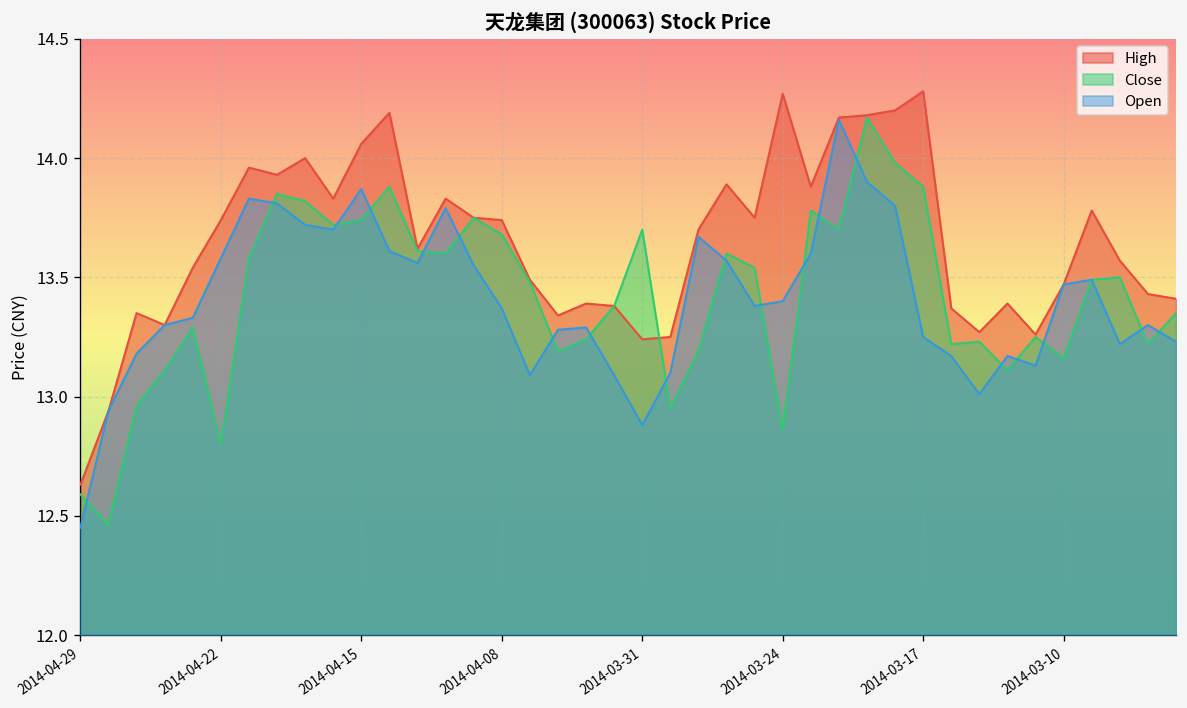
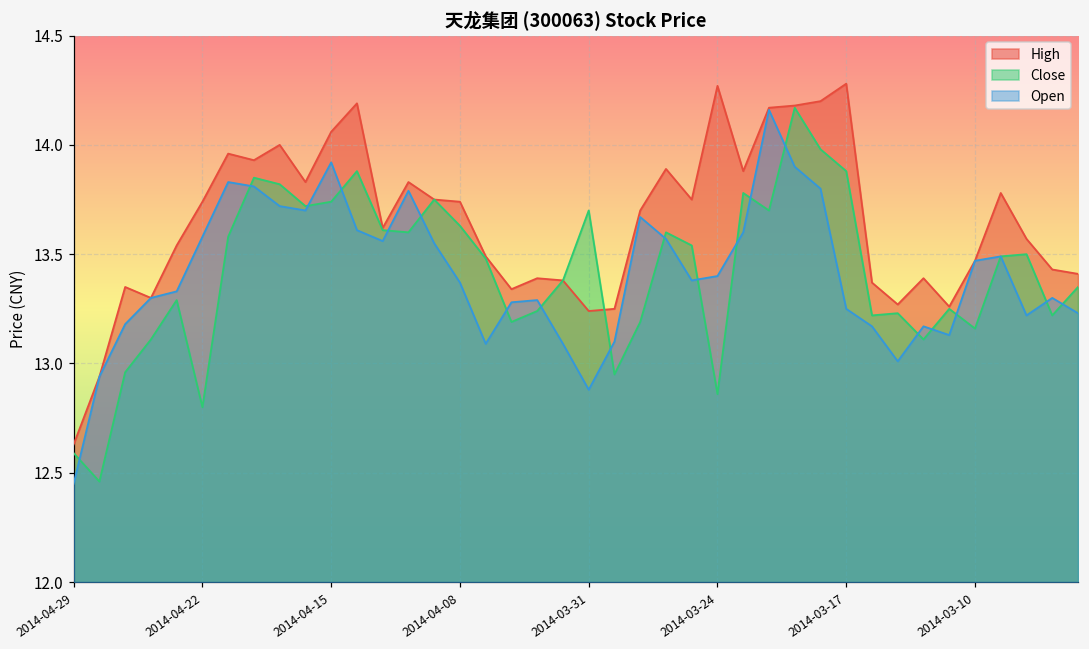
  {
    "High": {
      "2014-04-29": 12.63,
      "2014-04-22": 13.74,
      "2014-04-15": 14.06,
      "2014-04-08": 13.74,
      "2014-03-31": 13.24,
      "2014-03-24": 14.27,
      "2014-03-17": 14.28
    },
    "Close": {
      "2014-04-29": 12.59,
      "2014-04-22": 12.80,
      "2014-04-15": 13.74,
-     "2014-04-08": 13.68,
+     "2014-04-08": 13.63,
      "2014-03-31": 13.70,
      "2014-03-24": 12.86,
      "2014-03-17": 13.88,
      "2014-03-10": 13.16
    },
    "Open": {
      "2014-04-29": 12.45,
      "2014-04-22": 13.58,
-     "2014-04-15": 13.87,
+     "2014-04-15": 13.92,
      "2014-04-08": 13.37,
      "2014-03-31": 12.88,
      "2014-03-24": 13.40,
      "2014-03-17": 13.25
    }
  }
